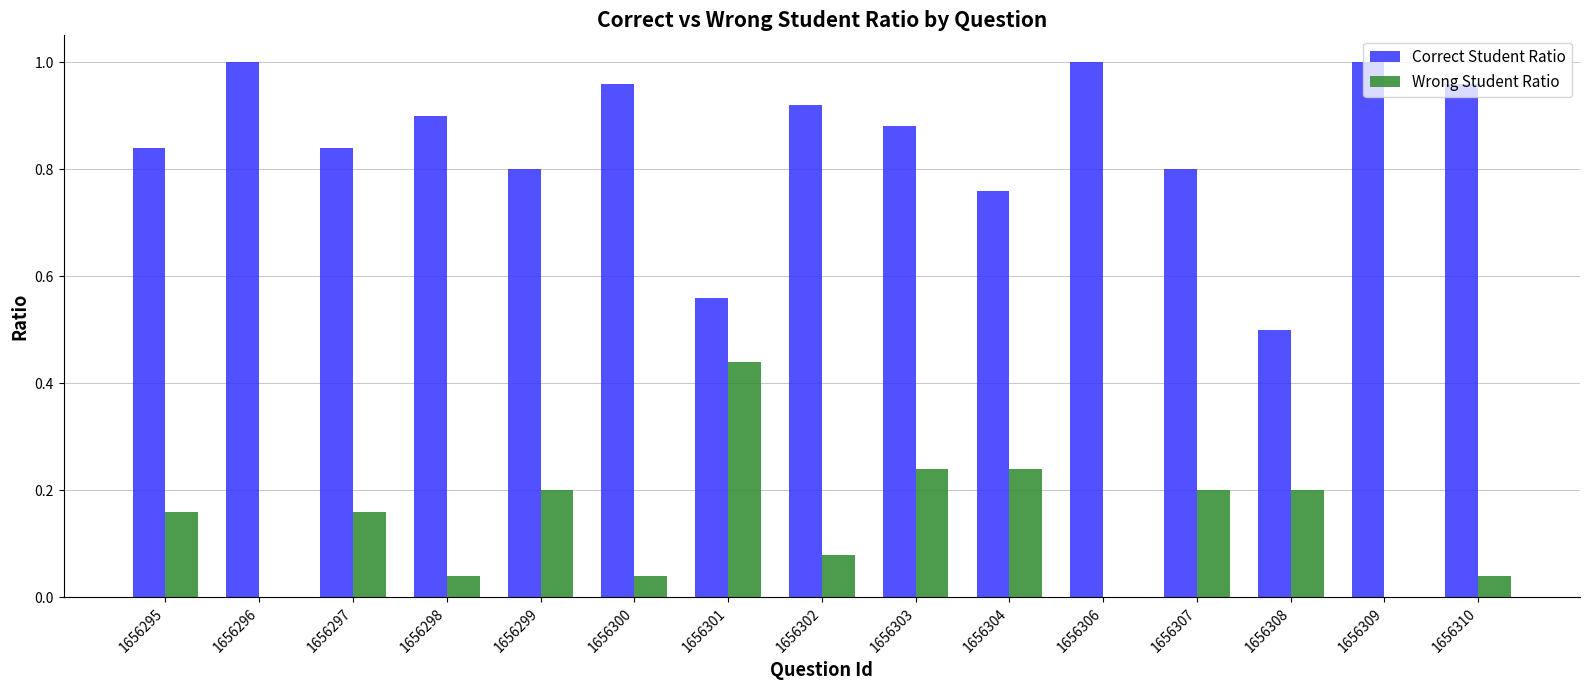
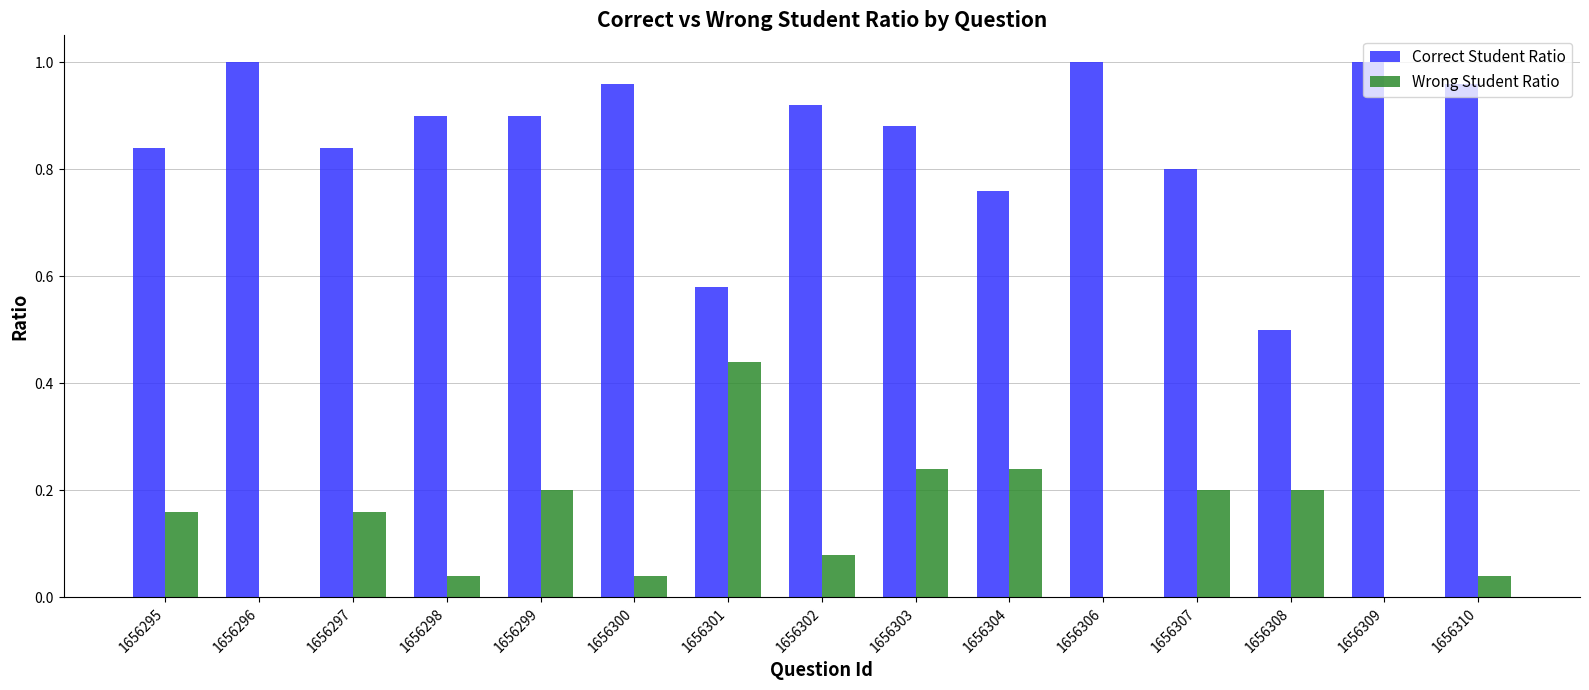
  {
    "Correct Student Ratio": {
      "1656295": 0.84,
      "1656296": 1.00,
      "1656297": 0.84,
      "1656298": 0.90,
-     "1656299": 0.8,
+     "1656299": 0.9,
      "1656300": 0.96,
-     "1656301": 0.56,
+     "1656301": 0.58,
      "1656302": 0.92,
      "1656303": 0.88,
      "1656304": 0.76,
      "1656306": 1.00,
      "1656307": 0.80,
      "1656308": 0.50
    },
    "Wrong Student Ratio": {
      "1656295": 0.16,
      "1656296": 0.00,
      "1656297": 0.16,
      "1656298": 0.04,
      "1656299": 0.20,
      "1656300": 0.04,
      "1656301": 0.44,
      "1656302": 0.08,
      "1656303": 0.24,
      "1656304": 0.24,
      "1656306": 0.00,
      "1656307": 0.20,
      "1656308": 0.20,
      "1656309": 0.00,
      "1656310": 0.04
    }
  }
